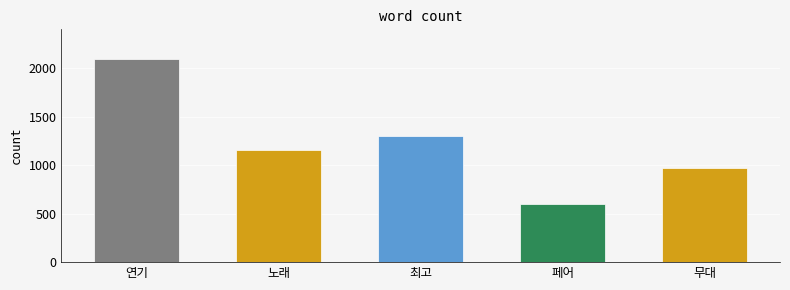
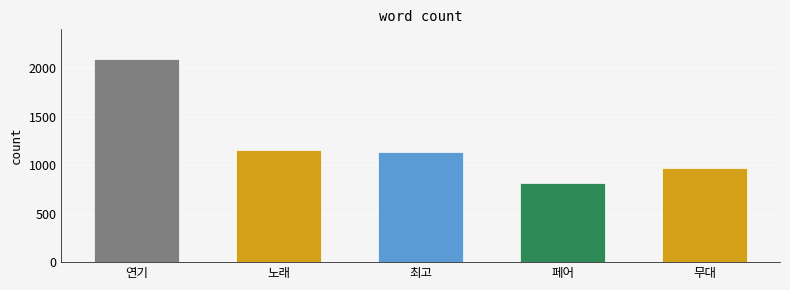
  {
    "연기": 2100,
    "노래": 1200,
-   "최고": 1300,
-   "페어": 600,
+   "최고": 1100,
+   "페어": 800,
    "무대": 1000
  }
